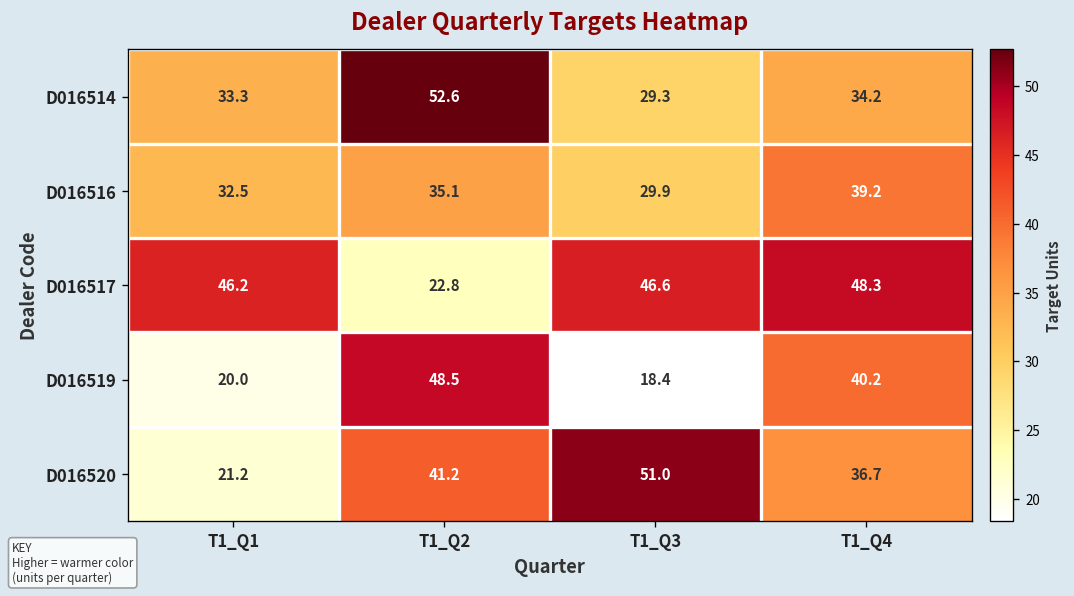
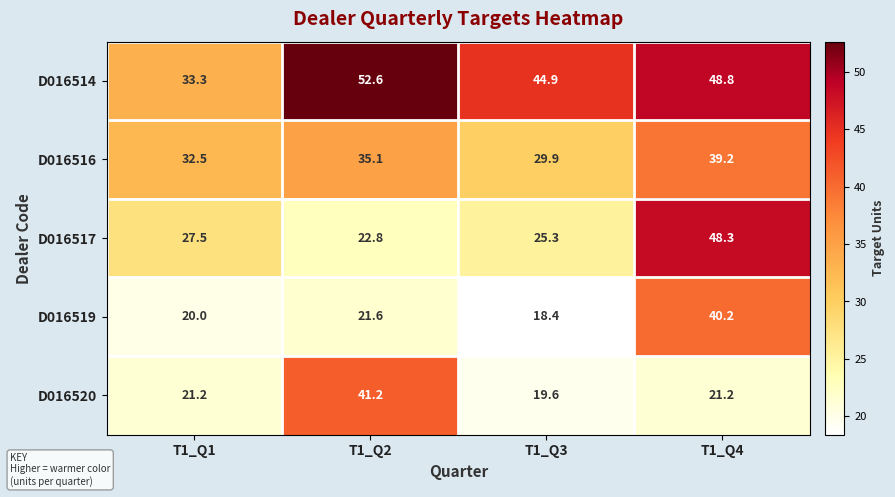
  {
    "D016514": {
      "T1_Q1": 33.3,
      "T1_Q2": 52.6,
-     "T1_Q3": 29.3,
-     "T1_Q4": 34.2
+     "T1_Q3": 44.9,
+     "T1_Q4": 48.8
    },
    "D016516": {
      "T1_Q1": 32.5,
      "T1_Q2": 35.1,
      "T1_Q3": 29.9,
      "T1_Q4": 39.2
    },
    "D016517": {
-     "T1_Q1": 46.2,
+     "T1_Q1": 27.5,
      "T1_Q2": 22.8,
-     "T1_Q3": 46.6,
+     "T1_Q3": 25.3,
      "T1_Q4": 48.3
    },
    "D016519": {
      "T1_Q1": 20.0,
-     "T1_Q2": 48.5,
+     "T1_Q2": 21.6,
      "T1_Q3": 18.4,
      "T1_Q4": 40.2
    },
    "D016520": {
      "T1_Q1": 21.2,
      "T1_Q2": 41.2,
-     "T1_Q3": 51.0,
-     "T1_Q4": 36.7
+     "T1_Q3": 19.6,
+     "T1_Q4": 21.2
    }
  }
